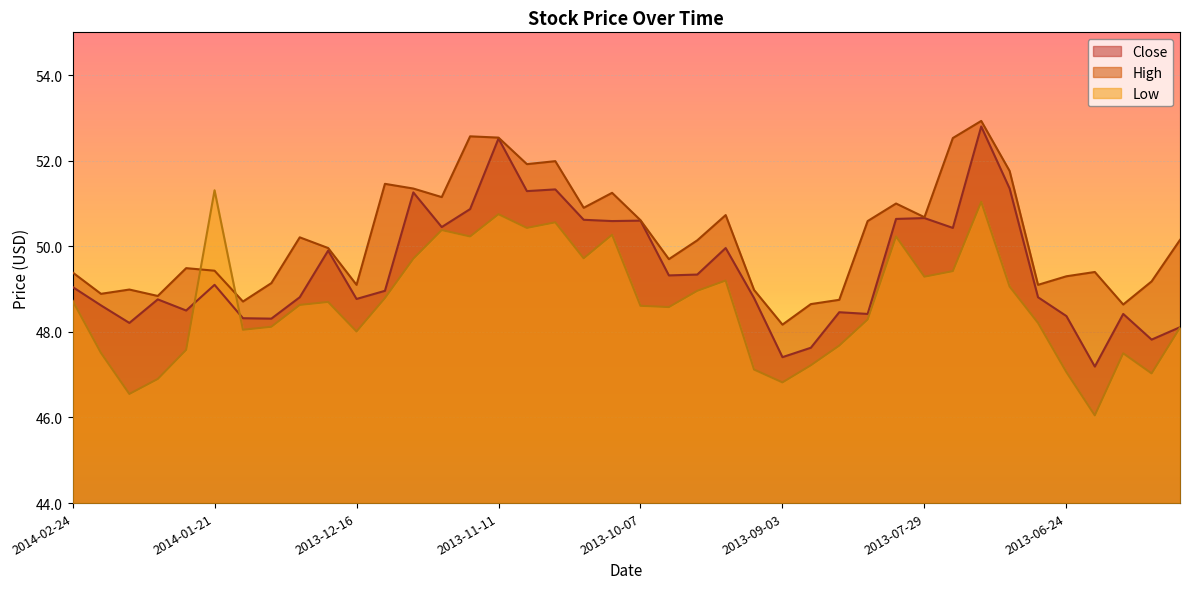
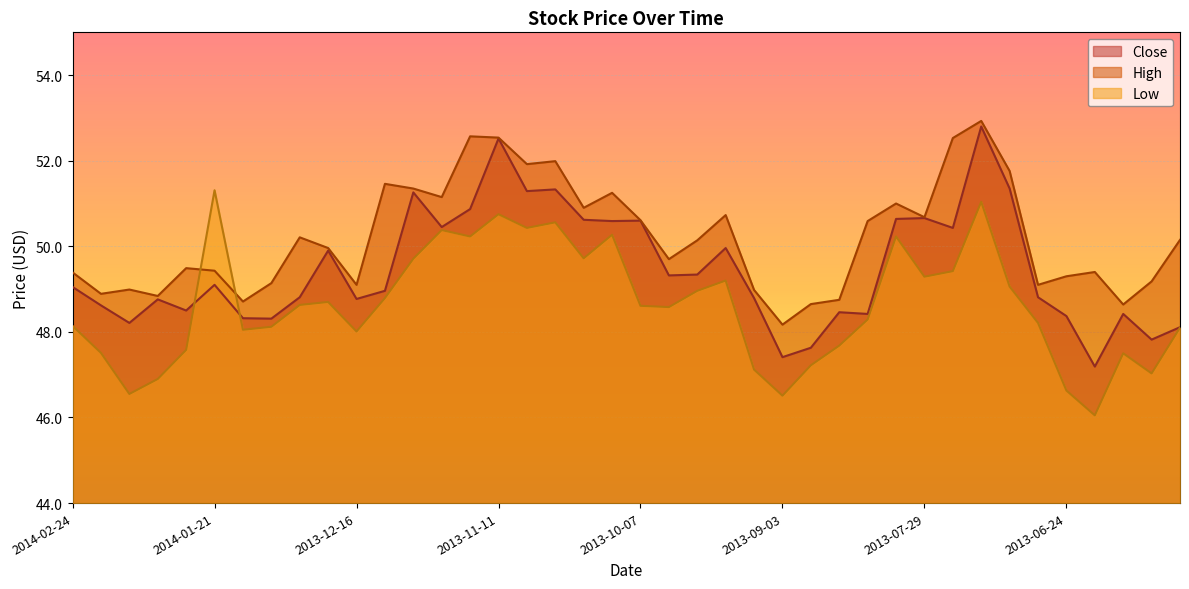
  {
    "Low": {
-     "2014-02-24": 48.7,
+     "2014-02-24": 48.1,
      "2014-01-21": 51.3,
      "2013-12-16": 48.0,
      "2013-11-11": 50.8,
      "2013-10-07": 48.6,
-     "2013-09-03": 46.8,
+     "2013-09-03": 46.5,
      "2013-07-29": 49.3,
-     "2013-06-24": 47.1
+     "2013-06-24": 46.6
    }
  }
